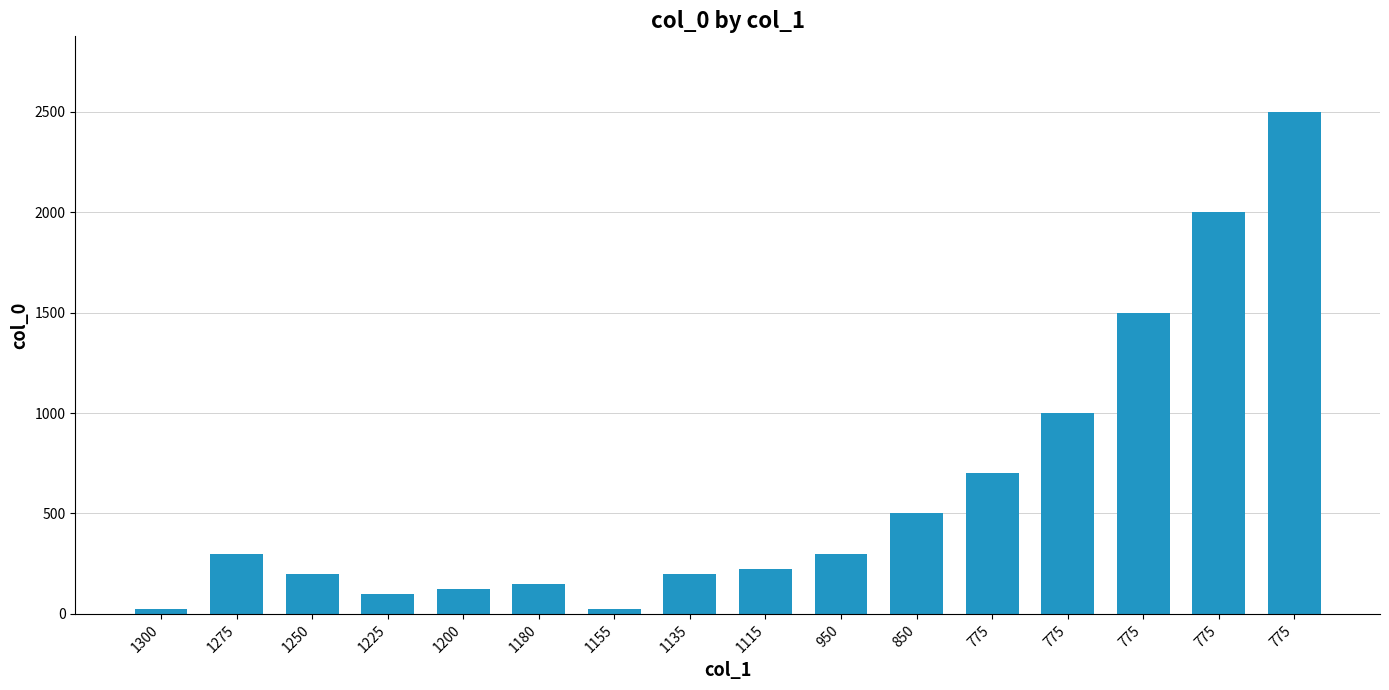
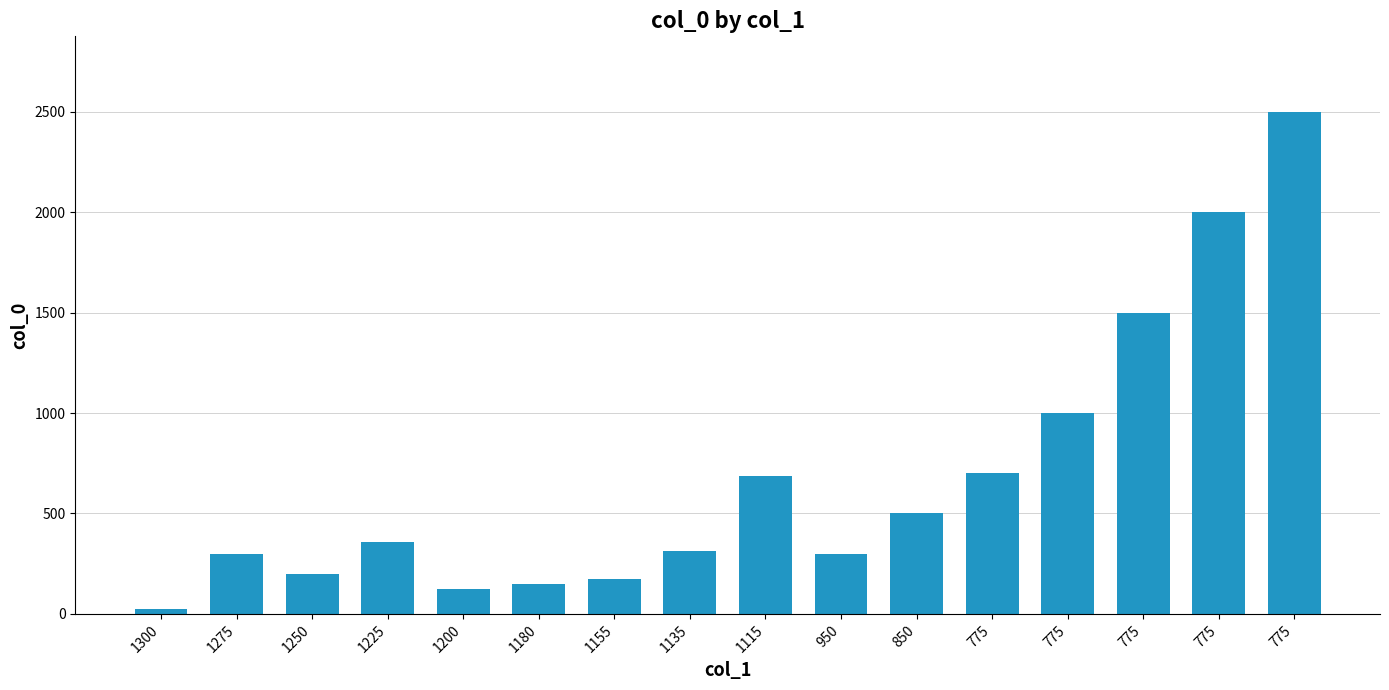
  {
    "1300": 30,
    "1275": 300,
    "1250": 200,
-   "1225": 100,
+   "1225": 360,
    "1200": 130,
    "1180": 150,
-   "1155": 20,
-   "1135": 200,
-   "1115": 230,
+   "1155": 180,
+   "1135": 310,
+   "1115": 690,
    "950": 300,
    "850": 500
  }
